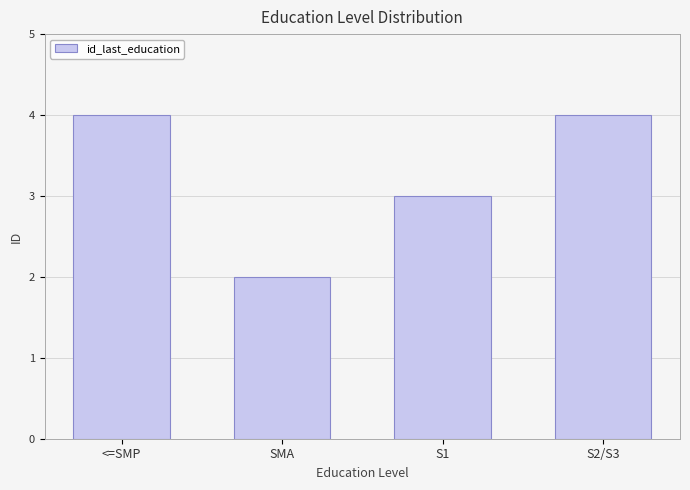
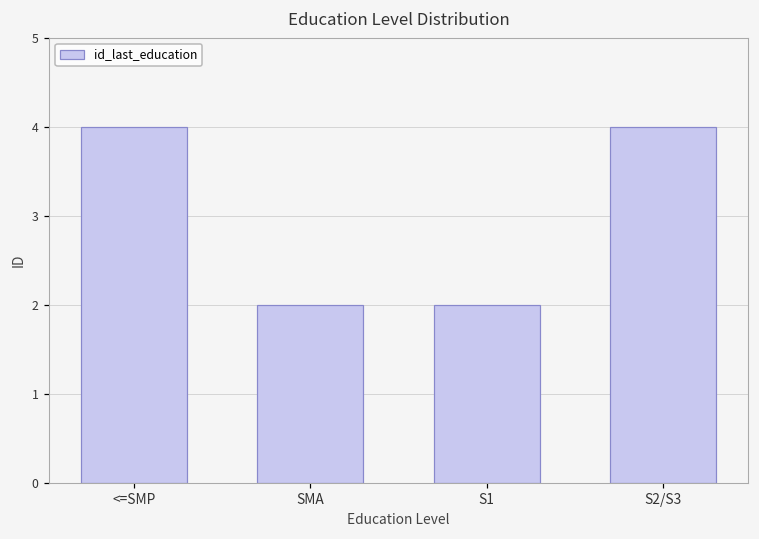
  {
    "<=SMP": 4,
    "SMA": 2,
-   "S1": 3,
+   "S1": 2,
    "S2/S3": 4
  }
